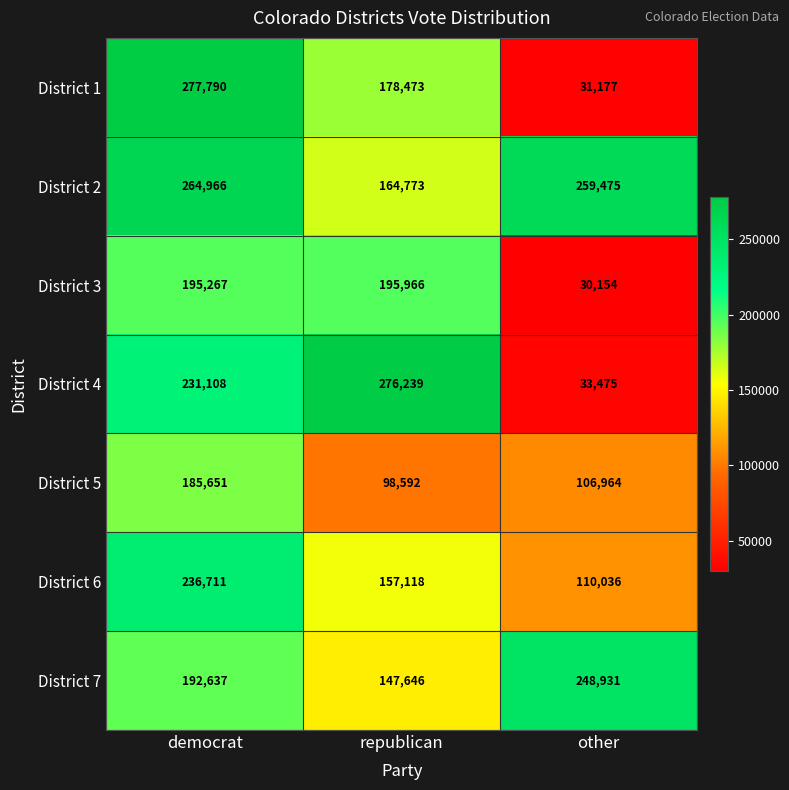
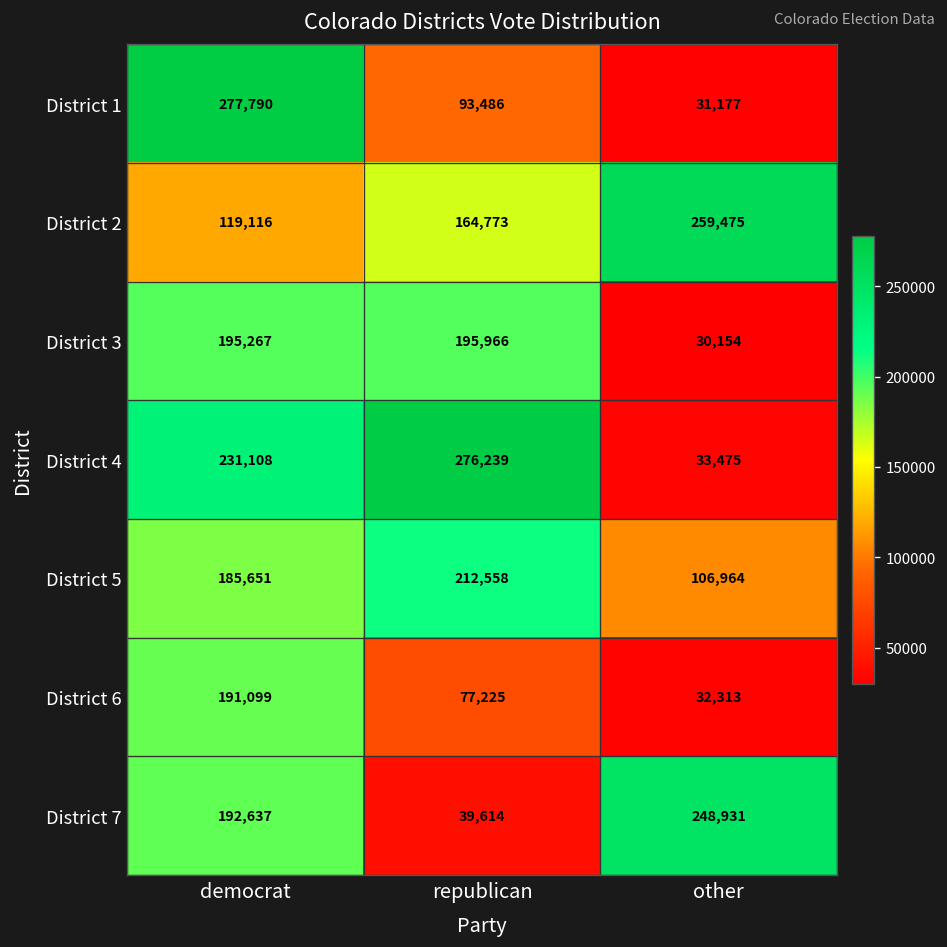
  {
    "District 1": {
      "democrat": "277,790",
-     "republican": "178,473",
+     "republican": "93,486",
      "other": "31,177"
    },
    "District 2": {
-     "democrat": "264,966",
+     "democrat": "119,116",
      "republican": "164,773",
      "other": "259,475"
    },
    "District 3": {
      "democrat": "195,267",
      "republican": "195,966",
      "other": "30,154"
    },
    "District 4": {
      "democrat": "231,108",
      "republican": "276,239",
      "other": "33,475"
    },
    "District 5": {
      "democrat": "185,651",
-     "republican": "98,592",
+     "republican": "212,558",
      "other": "106,964"
    },
    "District 6": {
-     "democrat": "236,711",
-     "republican": "157,118",
-     "other": "110,036"
+     "democrat": "191,099",
+     "republican": "77,225",
+     "other": "32,313"
    },
    "District 7": {
      "democrat": "192,637",
-     "republican": "147,646",
+     "republican": "39,614",
      "other": "248,931"
    }
  }
